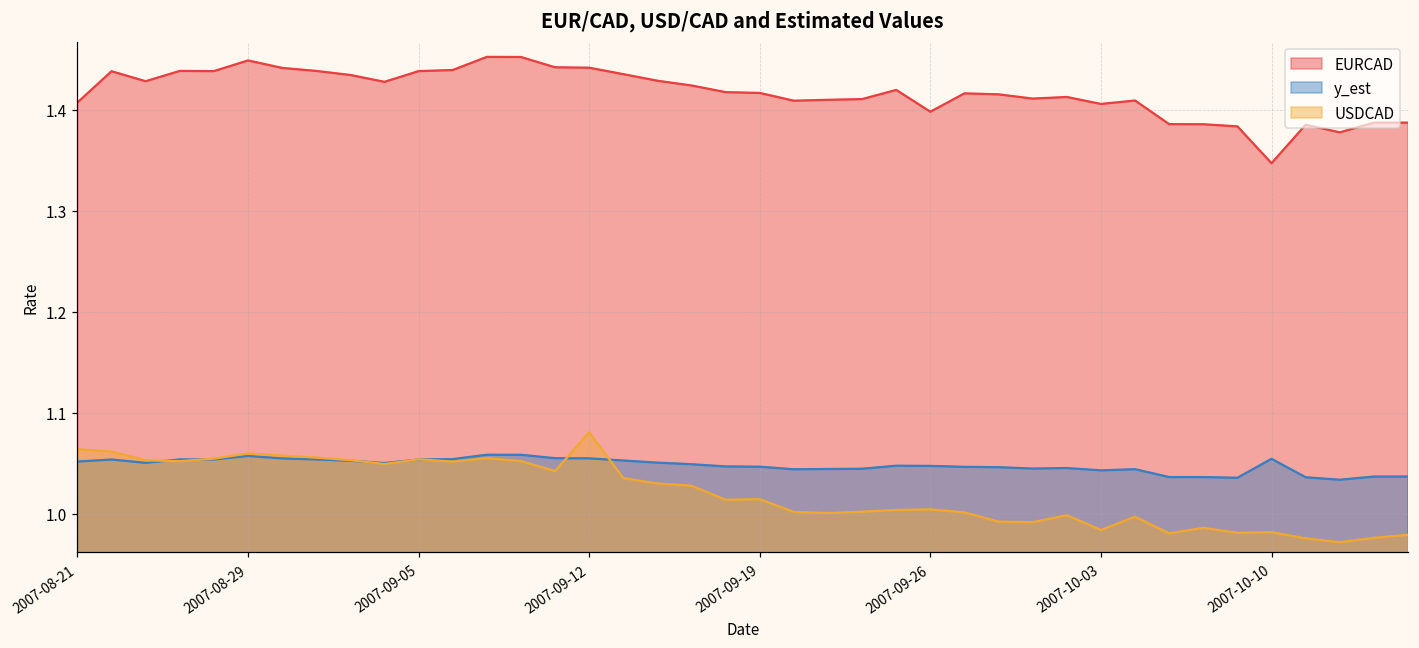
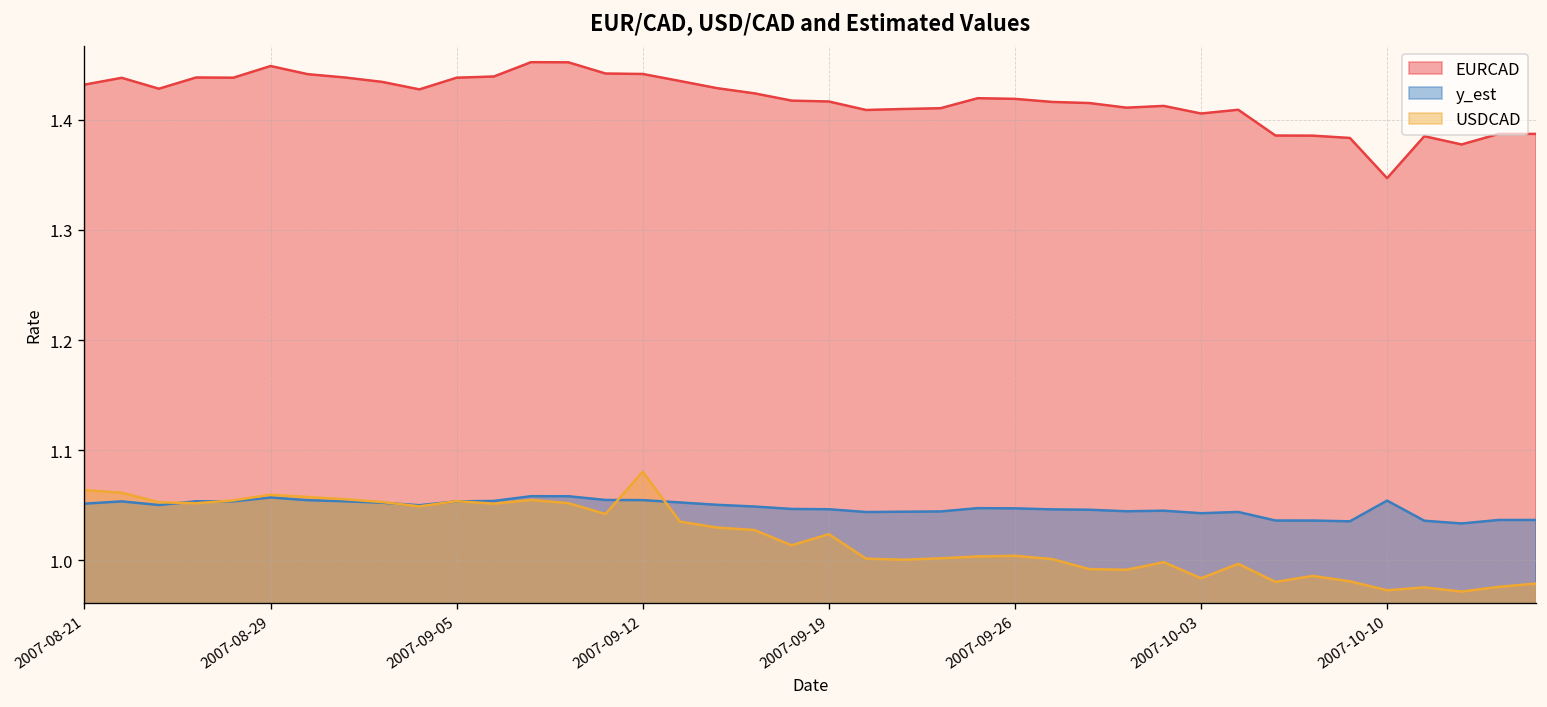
  {
    "EURCAD": {
-     "2007-08-21": 1.41,
+     "2007-08-21": 1.43,
      "2007-08-29": 1.45,
      "2007-09-05": 1.44,
      "2007-09-12": 1.44,
      "2007-09-19": 1.42,
-     "2007-09-26": 1.40,
+     "2007-09-26": 1.42,
      "2007-10-03": 1.41,
      "2007-10-10": 1.35
    },
    "y_est": {
      "2007-08-21": 1.05,
      "2007-09-12": 1.05,
      "2007-09-19": 1.05,
      "2007-09-26": 1.05,
      "2007-10-03": 1.04,
      "2007-10-10": 1.05
    },
    "USDCAD": {
      "2007-08-21": 1.06,
      "2007-09-12": 1.08,
-     "2007-09-19": 1.01,
+     "2007-09-19": 1.02,
      "2007-09-26": 1.00,
      "2007-10-03": 0.98,
-     "2007-10-10": 0.98
+     "2007-10-10": 0.97
    }
  }
